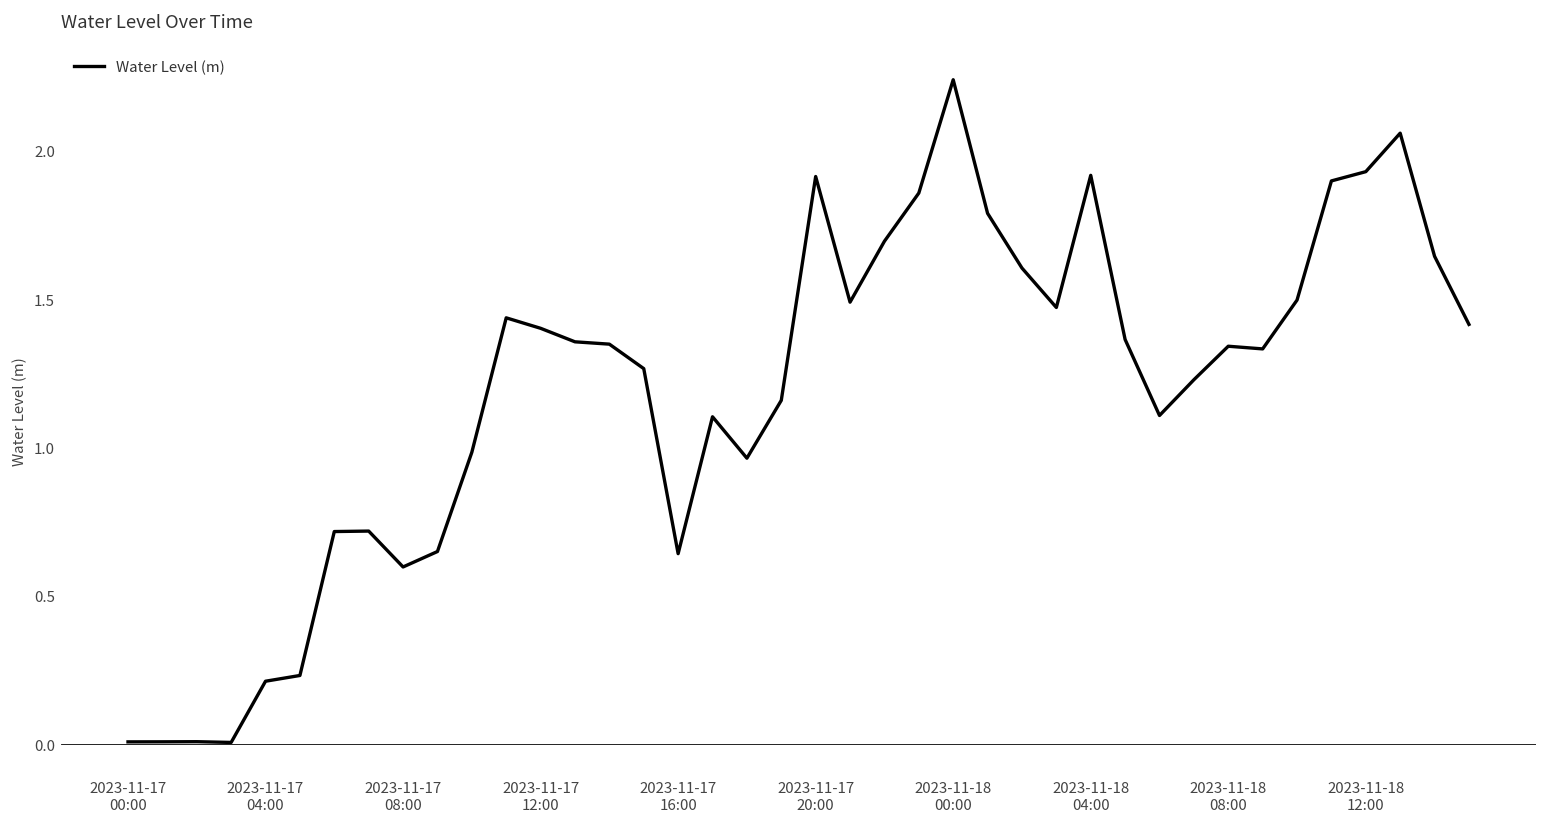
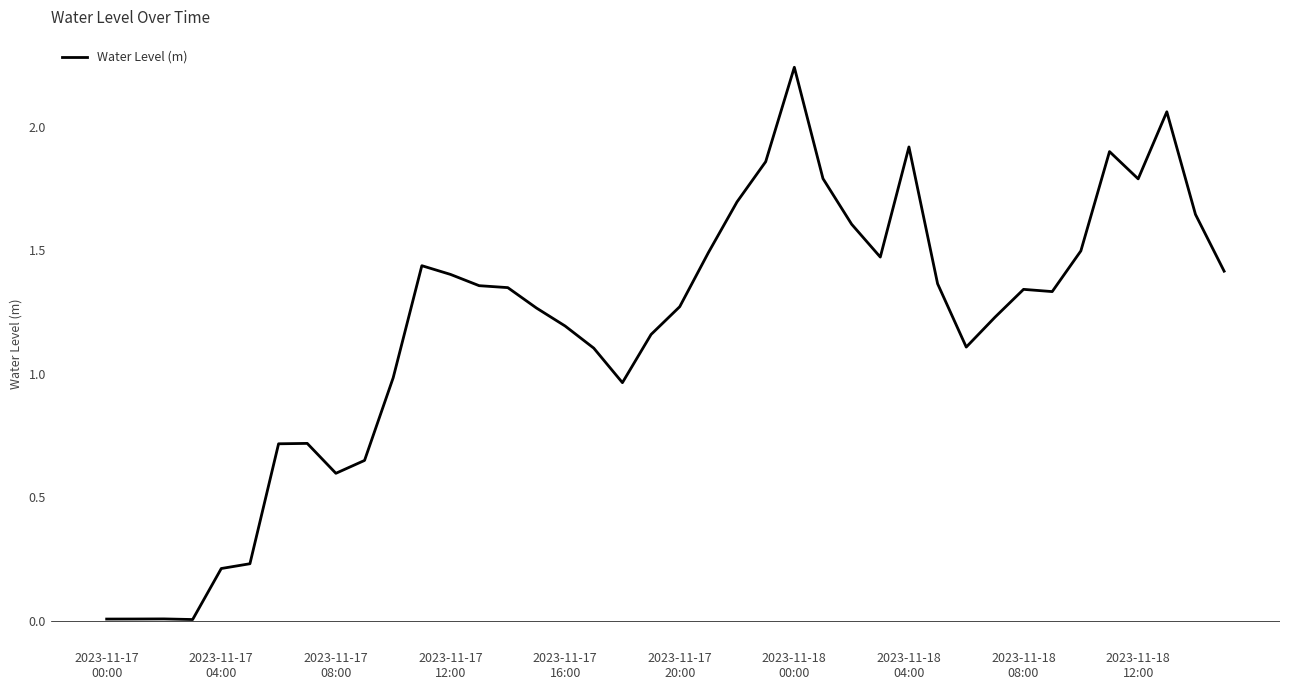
  {
    "2023-11-17 00:00": 0.01,
    "2023-11-17 04:00": 0.21,
    "2023-11-17 08:00": 0.60,
    "2023-11-17 12:00": 1.40,
-   "2023-11-17 16:00": 0.64,
-   "2023-11-17 20:00": 1.91,
+   "2023-11-17 16:00": 1.19,
+   "2023-11-17 20:00": 1.27,
    "2023-11-18 00:00": 2.24,
    "2023-11-18 04:00": 1.92,
    "2023-11-18 08:00": 1.34,
-   "2023-11-18 12:00": 1.93
+   "2023-11-18 12:00": 1.79
  }
